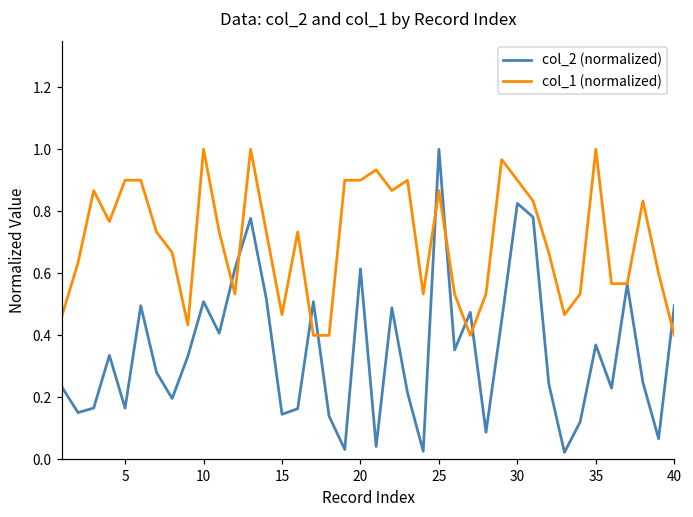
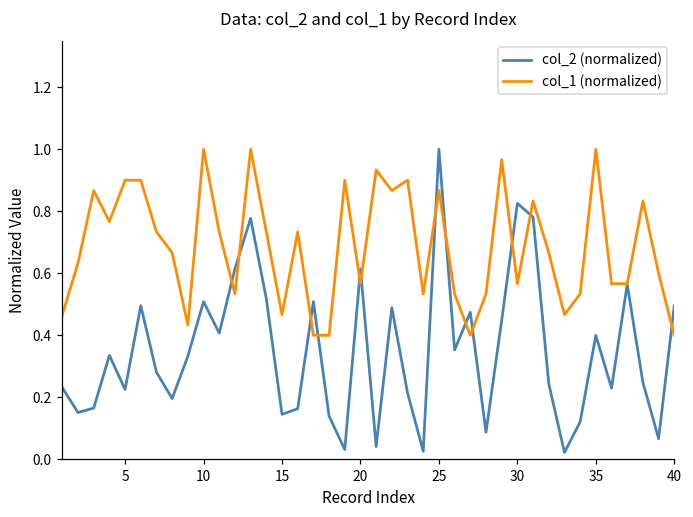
  {
    "col_2 (normalized)": {
-     "5": 0.17,
+     "5": 0.23,
      "10": 0.51,
      "15": 0.15,
      "20": 0.61,
      "25": 1.00,
      "30": 0.83,
-     "35": 0.37,
+     "35": 0.40,
      "40": 0.50
    },
    "col_1 (normalized)": {
      "5": 0.90,
      "10": 1.00,
      "15": 0.47,
-     "20": 0.90,
+     "20": 0.57,
      "25": 0.87,
-     "30": 0.90,
+     "30": 0.57,
      "35": 1.00,
      "40": 0.40
    }
  }
